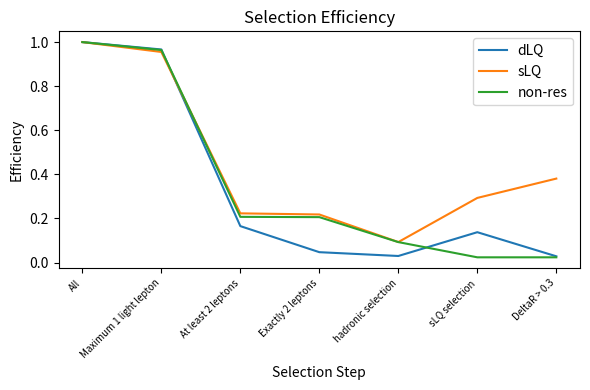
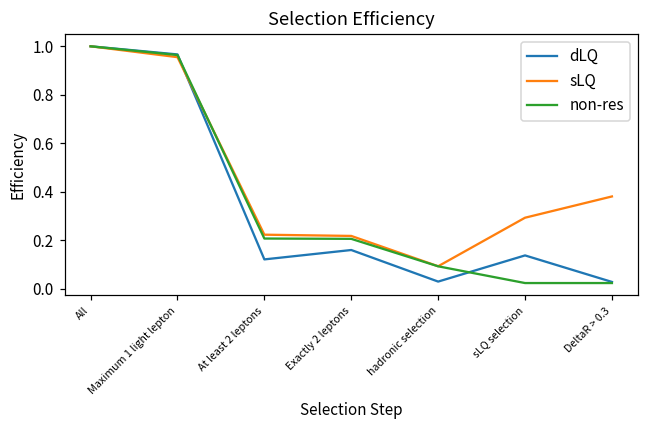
  {
    "dLQ": {
-     "At least 2 leptons": 0.17,
-     "Exactly 2 leptons": 0.05,
+     "At least 2 leptons": 0.12,
+     "Exactly 2 leptons": 0.16,
      "hadronic selection": 0.03,
      "sLQ selection": 0.14
    },
    "sLQ": {
      "At least 2 leptons": 0.22,
      "Exactly 2 leptons": 0.22,
      "sLQ selection": 0.29,
      "DeltaR > 0.3": 0.38
    },
    "non-res": {
      "At least 2 leptons": 0.21,
      "Exactly 2 leptons": 0.21,
      "sLQ selection": 0.02
    }
  }
